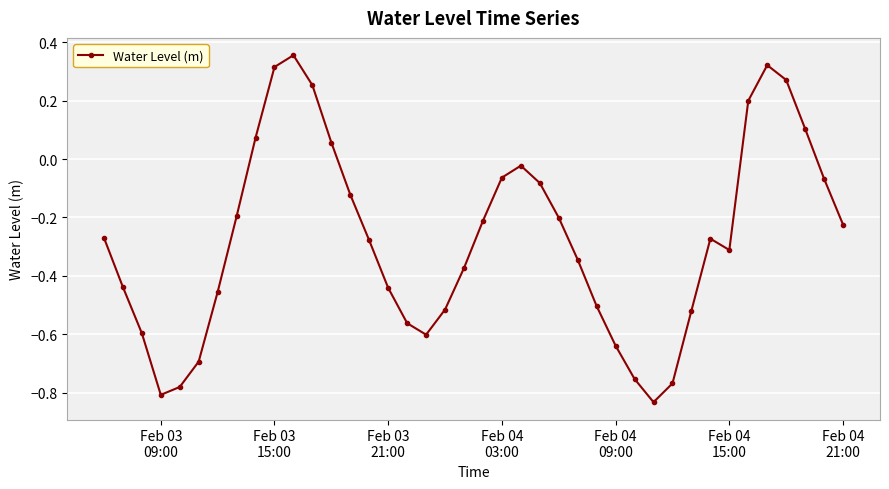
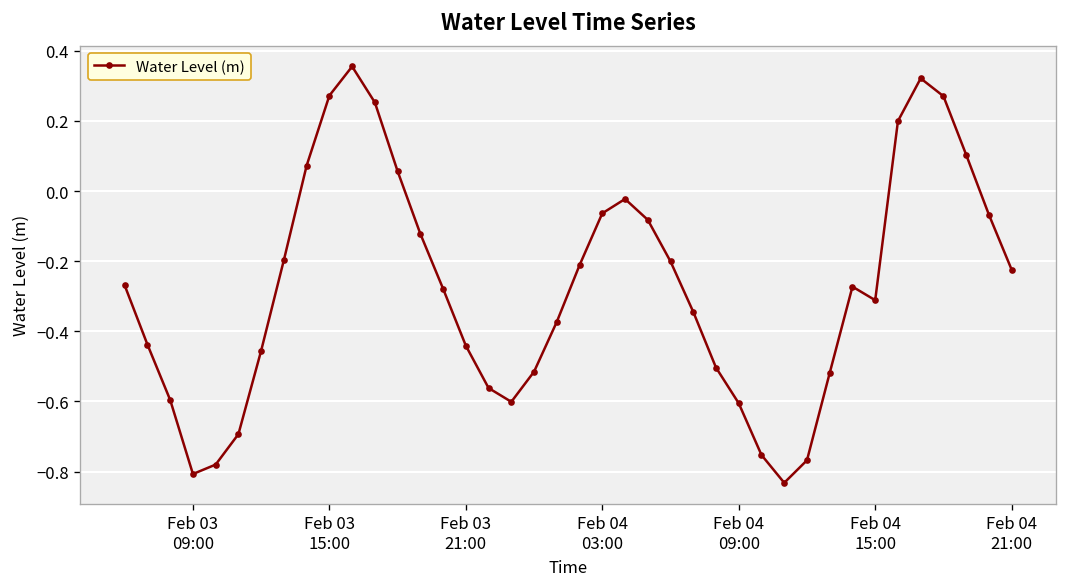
  {
    "Feb 03 09:00": -0.81,
-   "Feb 03 15:00": 0.31,
+   "Feb 03 15:00": 0.27,
    "Feb 03 21:00": -0.44,
    "Feb 04 03:00": -0.06,
-   "Feb 04 09:00": -0.64,
+   "Feb 04 09:00": -0.61,
    "Feb 04 15:00": -0.31,
    "Feb 04 21:00": -0.22
  }
